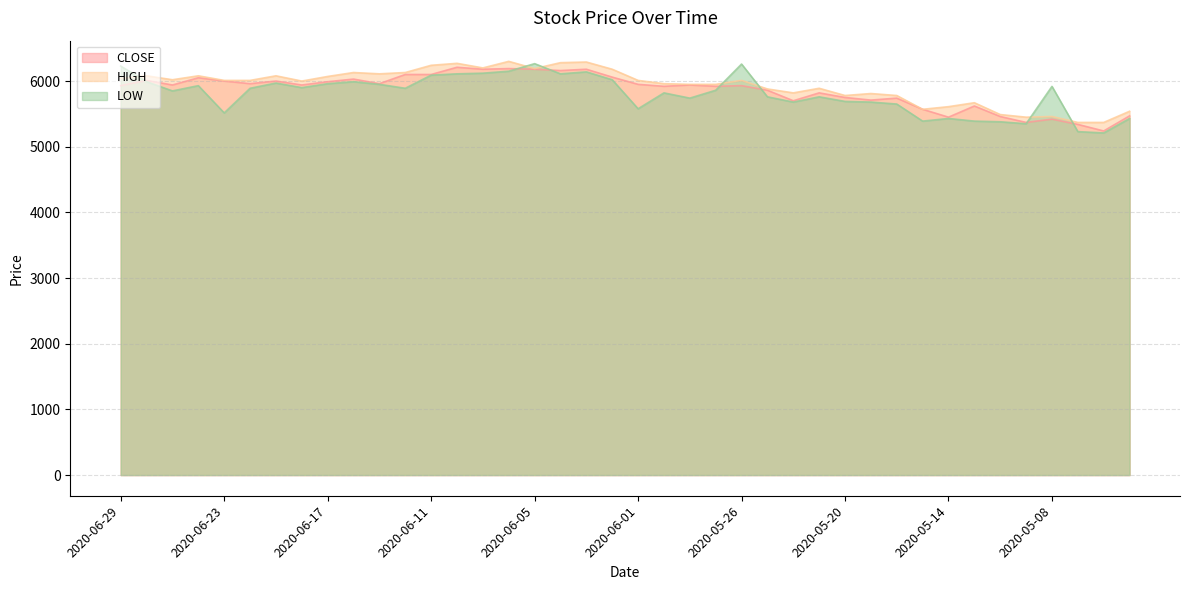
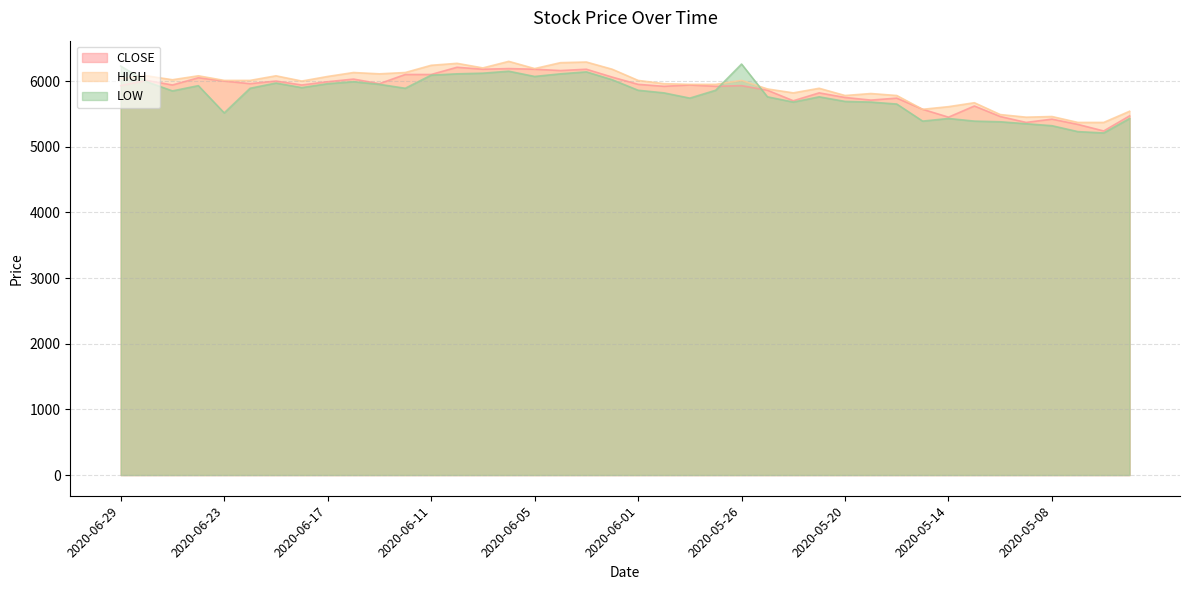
  {
    "LOW": {
      "2020-06-23": 5500,
-     "2020-06-05": 6300,
-     "2020-06-01": 5600,
+     "2020-06-05": 6100,
+     "2020-06-01": 5900,
      "2020-05-26": 6300,
      "2020-05-20": 5700,
-     "2020-05-08": 5900
+     "2020-05-08": 5300
    }
  }
